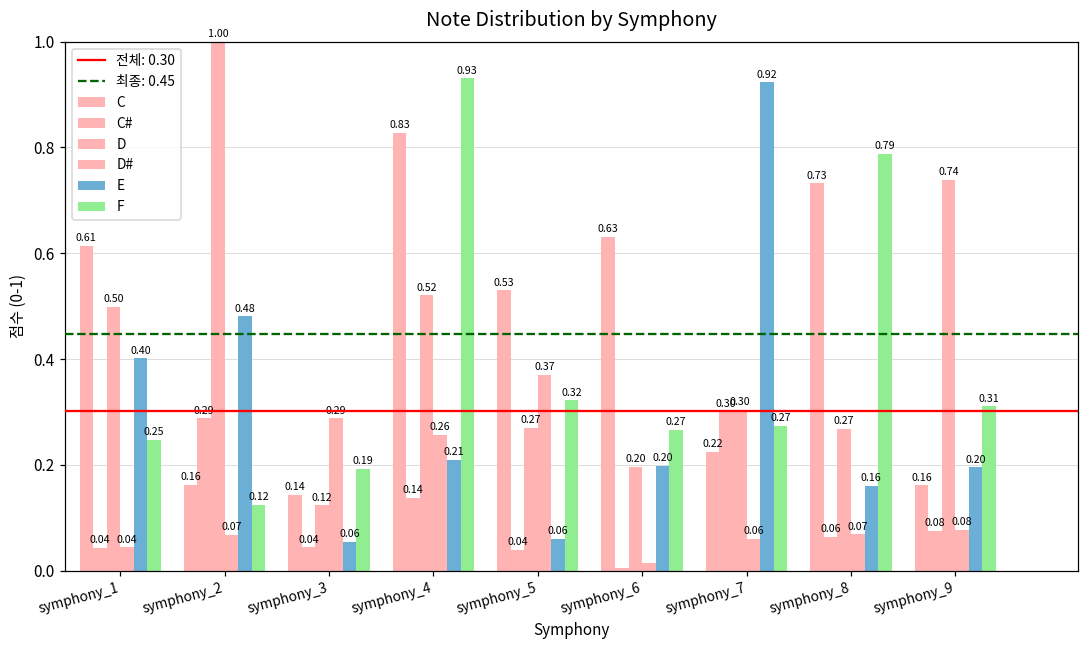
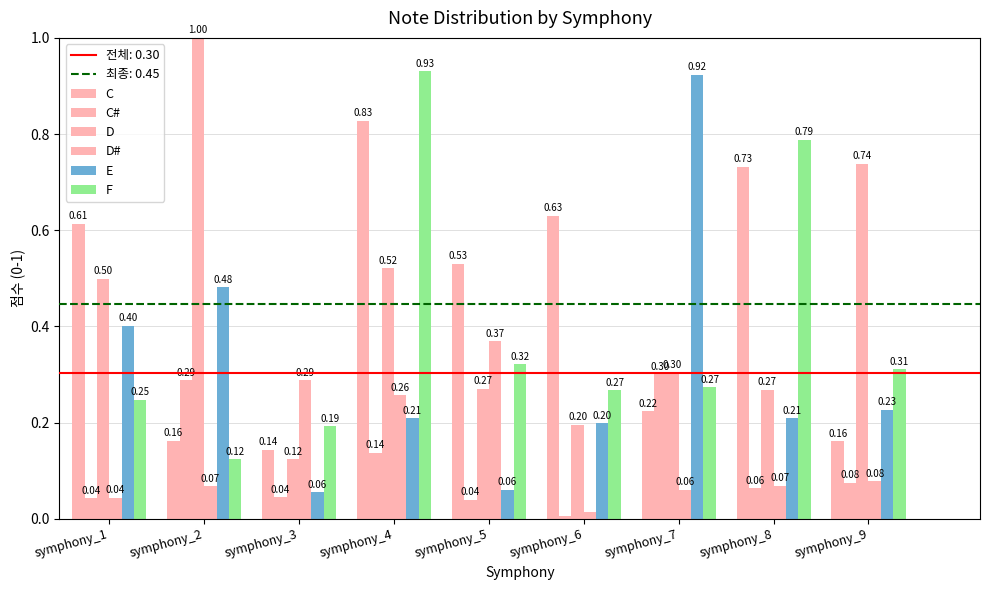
  {
    "E": {
      "symphony_1": 0.40,
      "symphony_2": 0.48,
      "symphony_3": 0.06,
      "symphony_4": 0.21,
      "symphony_5": 0.06,
      "symphony_6": 0.20,
      "symphony_7": 0.92,
-     "symphony_8": 0.16,
-     "symphony_9": 0.20
+     "symphony_8": 0.21,
+     "symphony_9": 0.23
    },
    "F": {
      "symphony_1": 0.25,
      "symphony_2": 0.12,
      "symphony_3": 0.19,
      "symphony_4": 0.93,
      "symphony_5": 0.32,
      "symphony_6": 0.27,
      "symphony_7": 0.27,
      "symphony_8": 0.79,
      "symphony_9": 0.31
    }
  }
